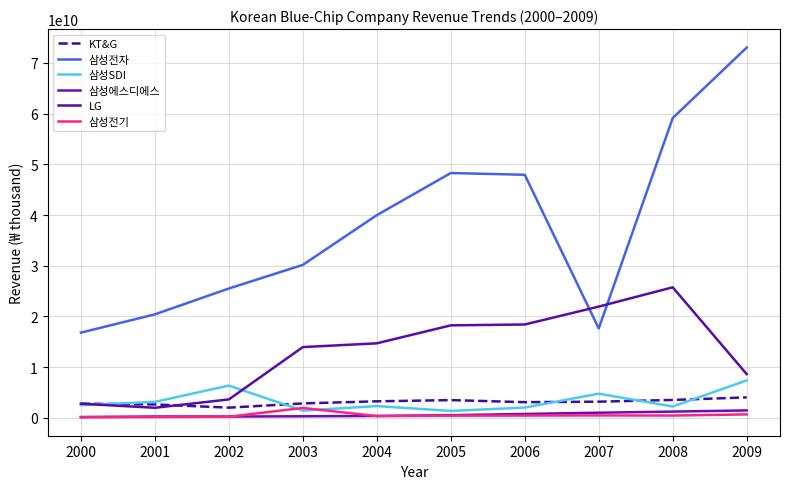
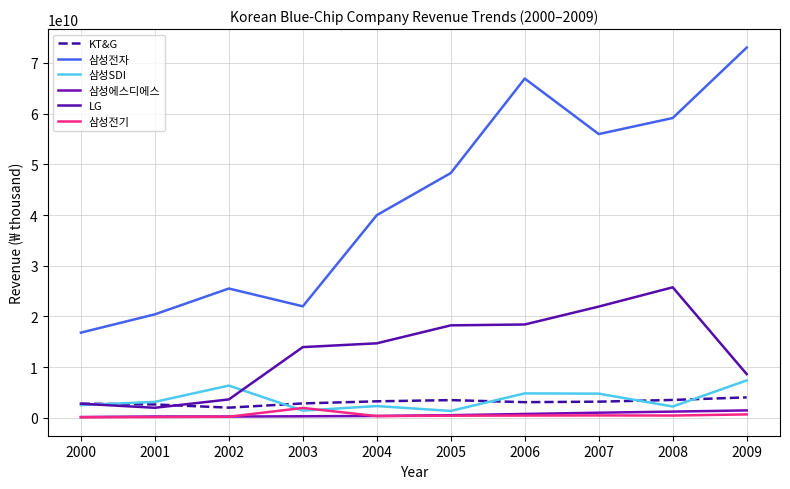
  {
    "삼성전자": {
      "2000": 17000000000,
      "2001": 20000000000,
      "2002": 25000000000,
-     "2003": 30000000000,
+     "2003": 22000000000,
      "2004": 40000000000,
      "2005": 48000000000,
-     "2006": 48000000000,
-     "2007": 18000000000,
+     "2006": 67000000000,
+     "2007": 56000000000,
      "2008": 59000000000,
      "2009": 73000000000
    },
    "삼성SDI": {
      "2001": 3000000000,
      "2002": 6000000000,
      "2003": 1000000000,
      "2004": 2000000000,
      "2005": 1000000000,
-     "2006": 2000000000,
+     "2006": 5000000000,
      "2007": 5000000000,
      "2008": 2000000000,
      "2009": 7000000000
    },
    "삼성전기": {
      "2003": 2000000000,
      "2007": 0,
      "2008": 0,
      "2009": 1000000000
    }
  }
